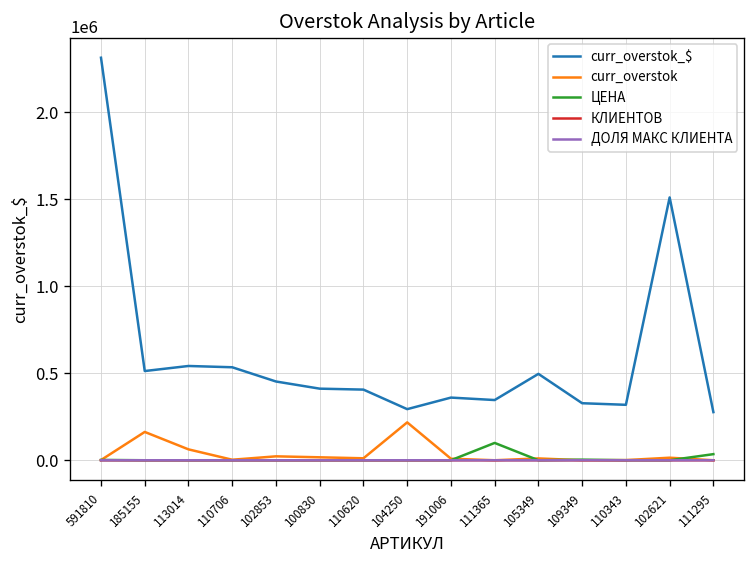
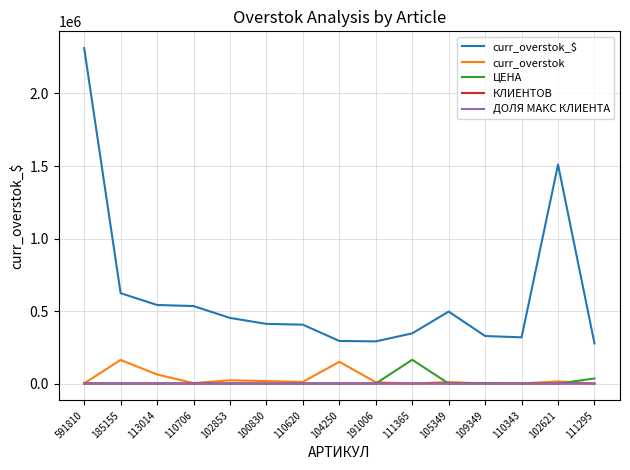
  {
    "curr_overstok_$": {
      "591810": 2310000,
-     "185155": 510000,
+     "185155": 620000,
      "113014": 540000,
      "110706": 530000,
      "102853": 450000,
      "100830": 410000,
      "110620": 410000,
      "104250": 290000,
-     "191006": 360000,
+     "191006": 290000,
      "111365": 350000,
      "105349": 500000,
      "109349": 330000,
      "110343": 320000,
      "102621": 1510000,
      "111295": 280000
    },
    "curr_overstok": {
      "185155": 160000,
      "113014": 60000,
      "102853": 20000,
-     "104250": 220000
+     "104250": 150000
    },
    "ЦЕНА": {
-     "111365": 100000,
+     "111365": 160000,
      "111295": 40000
    }
  }
